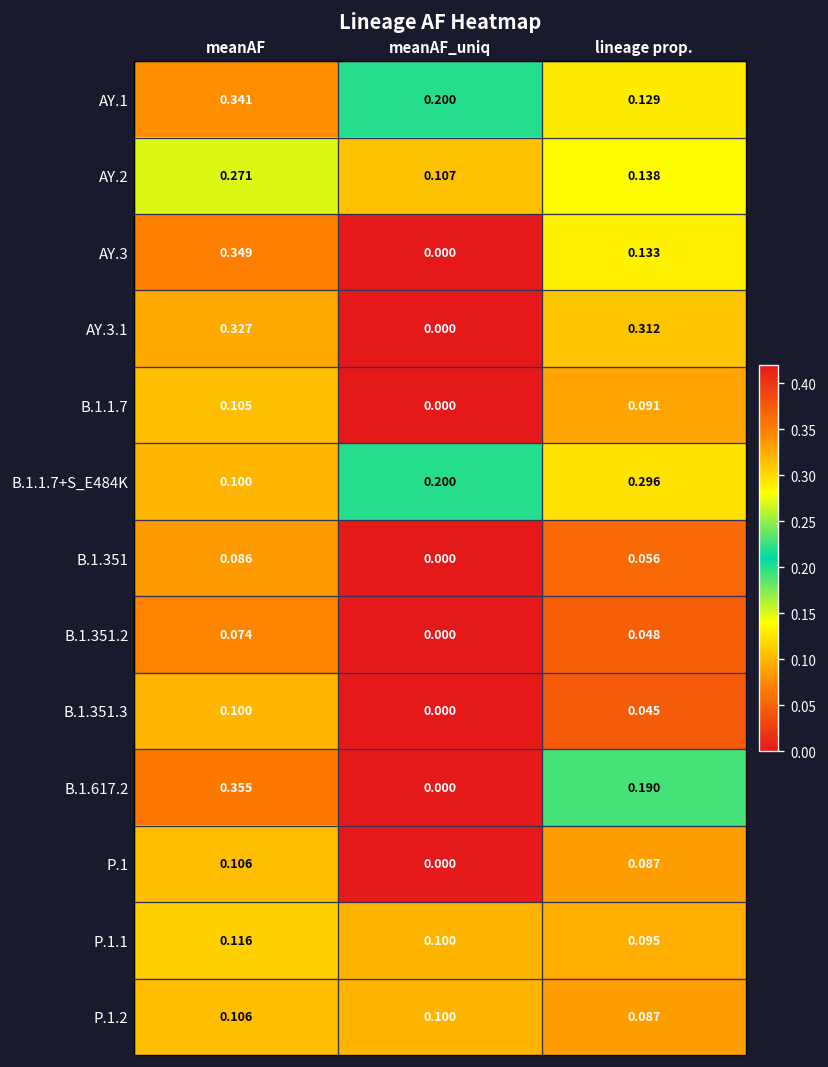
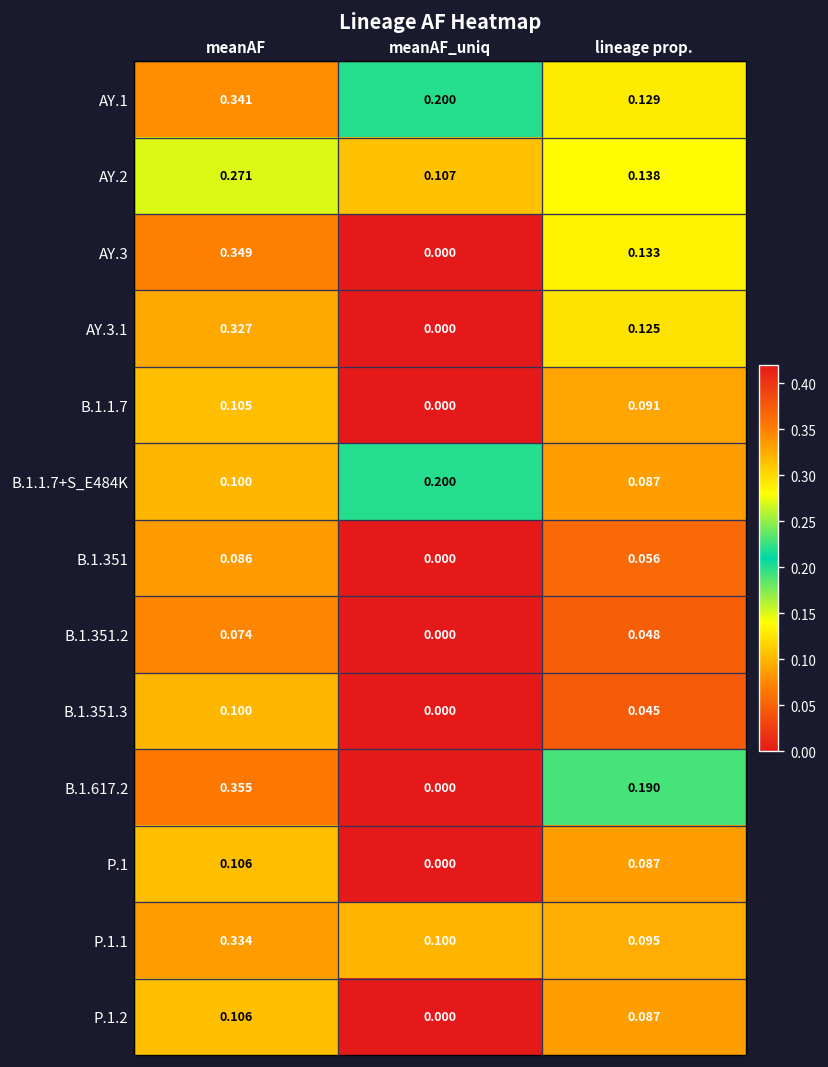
  {
    "AY.1": {
      "meanAF": 0.341,
      "meanAF_uniq": 0.200,
      "lineage prop.": 0.129
    },
    "AY.2": {
      "meanAF": 0.271,
      "meanAF_uniq": 0.107,
      "lineage prop.": 0.138
    },
    "AY.3": {
      "meanAF": 0.349,
      "meanAF_uniq": 0.000,
      "lineage prop.": 0.133
    },
    "AY.3.1": {
      "meanAF": 0.327,
      "meanAF_uniq": 0.000,
-     "lineage prop.": 0.312
+     "lineage prop.": 0.125
    },
    "B.1.1.7": {
      "meanAF": 0.105,
      "meanAF_uniq": 0.000,
      "lineage prop.": 0.091
    },
    "B.1.1.7+S_E484K": {
      "meanAF": 0.100,
      "meanAF_uniq": 0.200,
-     "lineage prop.": 0.296
+     "lineage prop.": 0.087
    },
    "B.1.351": {
      "meanAF": 0.086,
      "meanAF_uniq": 0.000,
      "lineage prop.": 0.056
    },
    "B.1.351.2": {
      "meanAF": 0.074,
      "meanAF_uniq": 0.000,
      "lineage prop.": 0.048
    },
    "B.1.351.3": {
      "meanAF": 0.100,
      "meanAF_uniq": 0.000,
      "lineage prop.": 0.045
    },
    "B.1.617.2": {
      "meanAF": 0.355,
      "meanAF_uniq": 0.000,
      "lineage prop.": 0.190
    },
    "P.1": {
      "meanAF": 0.106,
      "meanAF_uniq": 0.000,
      "lineage prop.": 0.087
    },
    "P.1.1": {
-     "meanAF": 0.116,
+     "meanAF": 0.334,
      "meanAF_uniq": 0.100,
      "lineage prop.": 0.095
    },
    "P.1.2": {
      "meanAF": 0.106,
-     "meanAF_uniq": 0.100,
+     "meanAF_uniq": 0.000,
      "lineage prop.": 0.087
    }
  }
